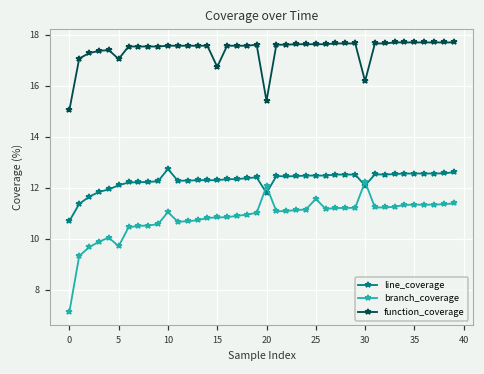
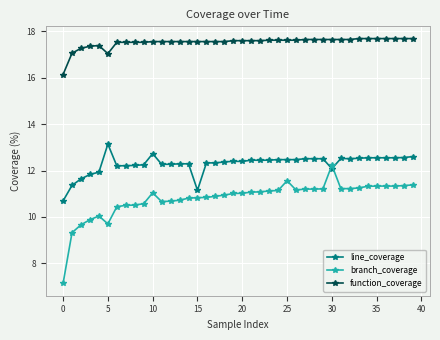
  {
    "line_coverage": {
      "0": 10.7,
-     "5": 12.1,
+     "5": 13.1,
      "10": 12.7,
-     "15": 12.3,
-     "20": 11.8,
+     "15": 11.2,
+     "20": 12.4,
      "25": 12.5,
      "30": 12.1,
      "35": 12.6
    },
    "branch_coverage": {
      "0": 7.1,
      "5": 9.7,
      "10": 11.0,
      "15": 10.8,
-     "20": 12.1,
+     "20": 11.0,
      "25": 11.6,
      "30": 12.2,
      "35": 11.3
    },
    "function_coverage": {
-     "0": 15.0,
+     "0": 16.1,
      "5": 17.0,
      "10": 17.6,
-     "15": 16.7,
-     "20": 15.4,
+     "15": 17.6,
+     "20": 17.6,
      "25": 17.6,
-     "30": 16.2,
+     "30": 17.7,
      "35": 17.7
    }
  }
